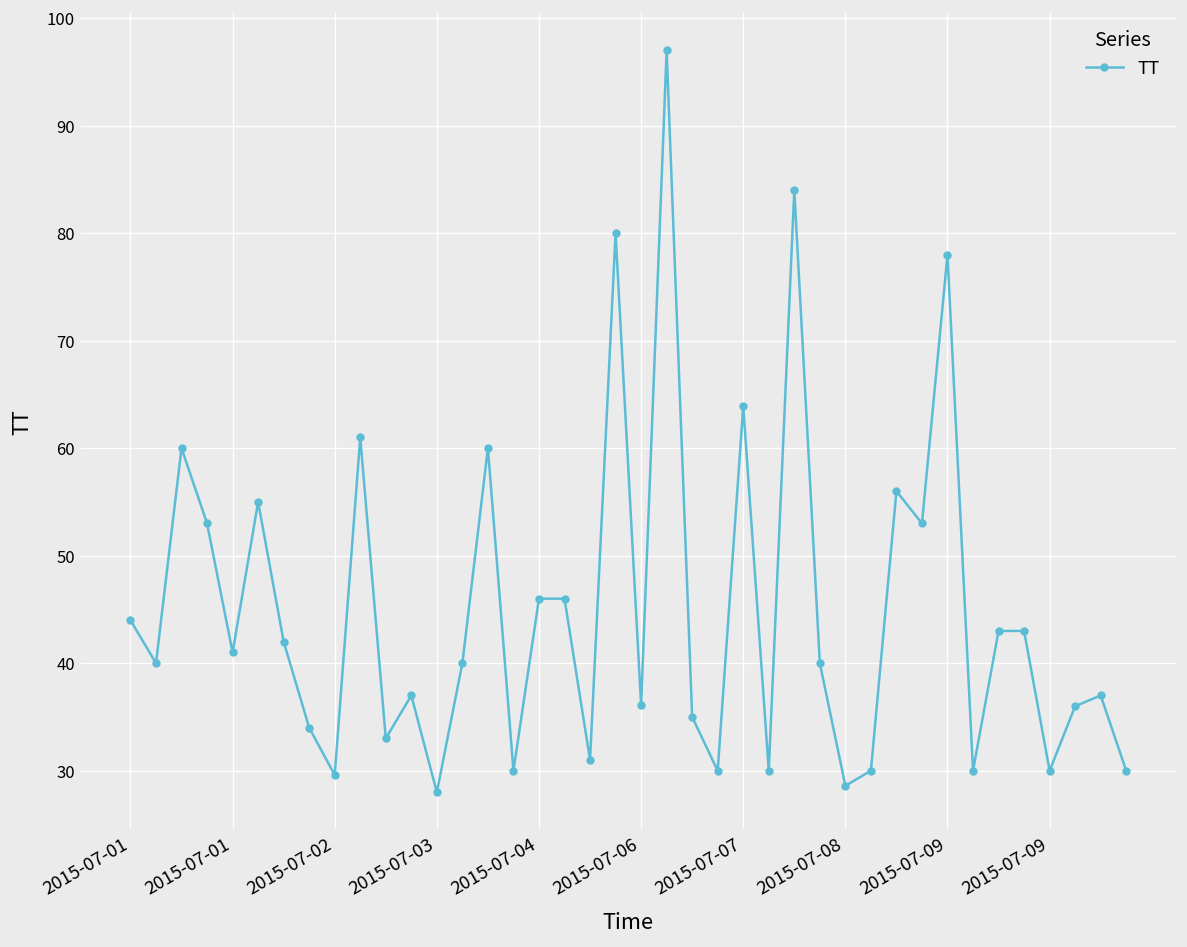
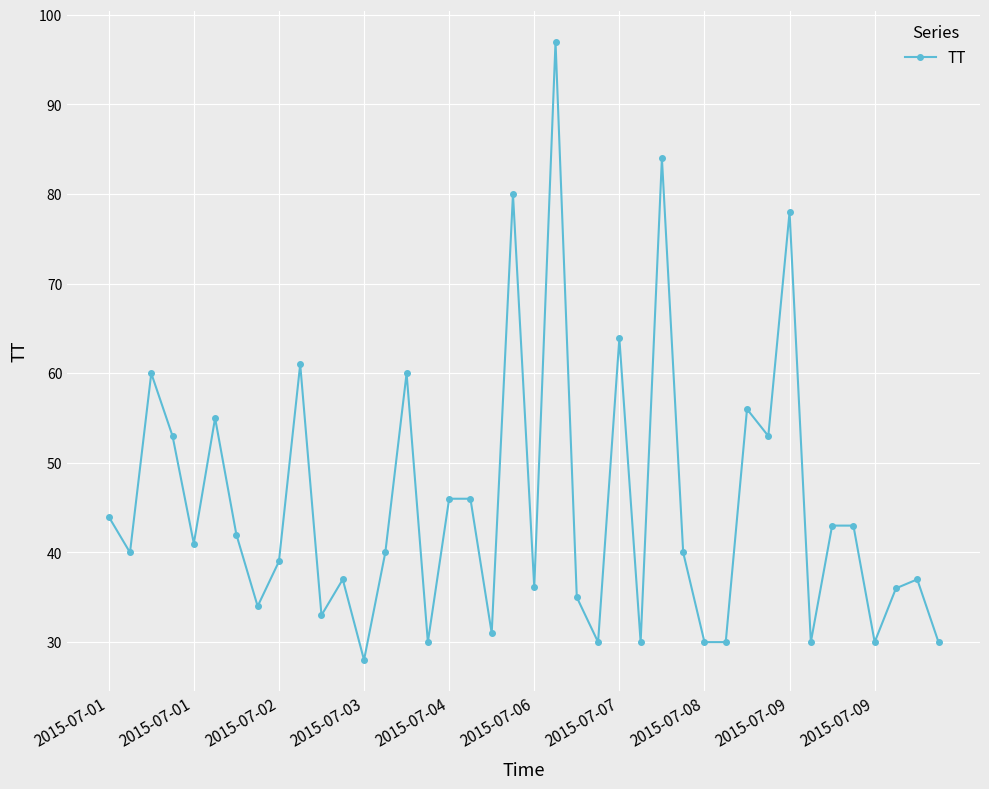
  {
-   "2015-07-02": 30,
+   "2015-07-02": 39,
    "2015-07-03": 28,
    "2015-07-04": 46,
    "2015-07-06": 36,
    "2015-07-07": 64,
-   "2015-07-08": 29
+   "2015-07-08": 30
  }
